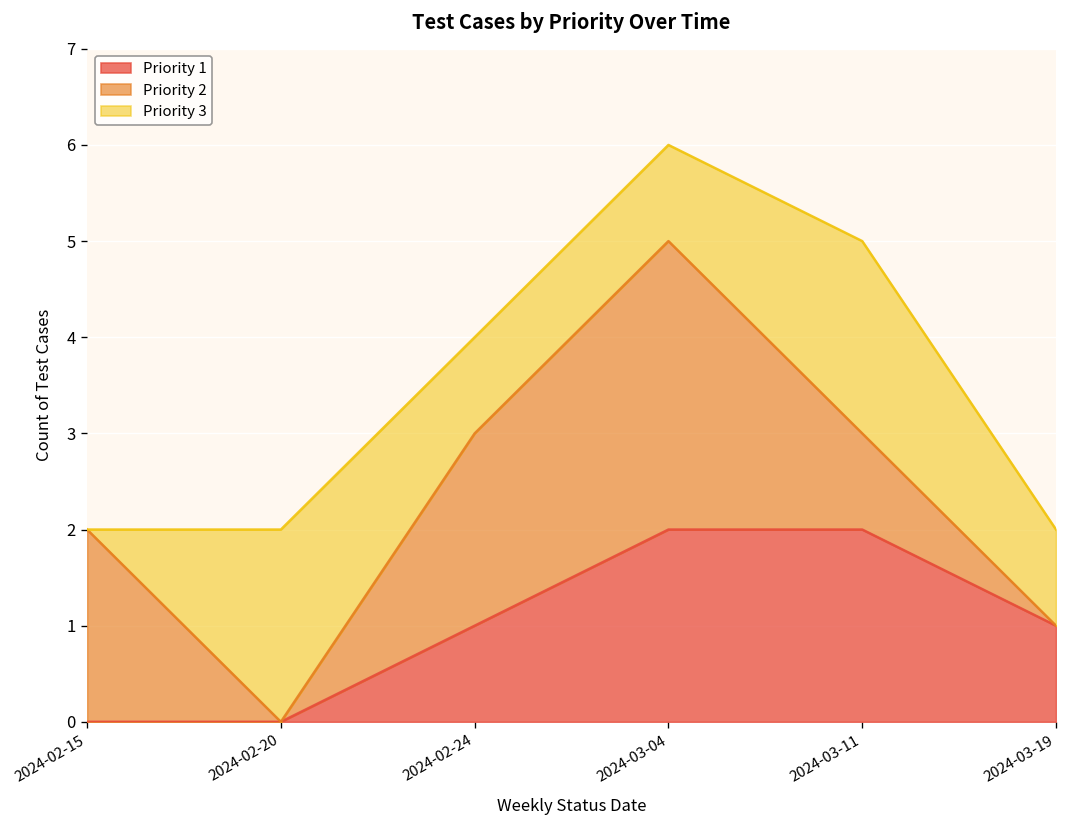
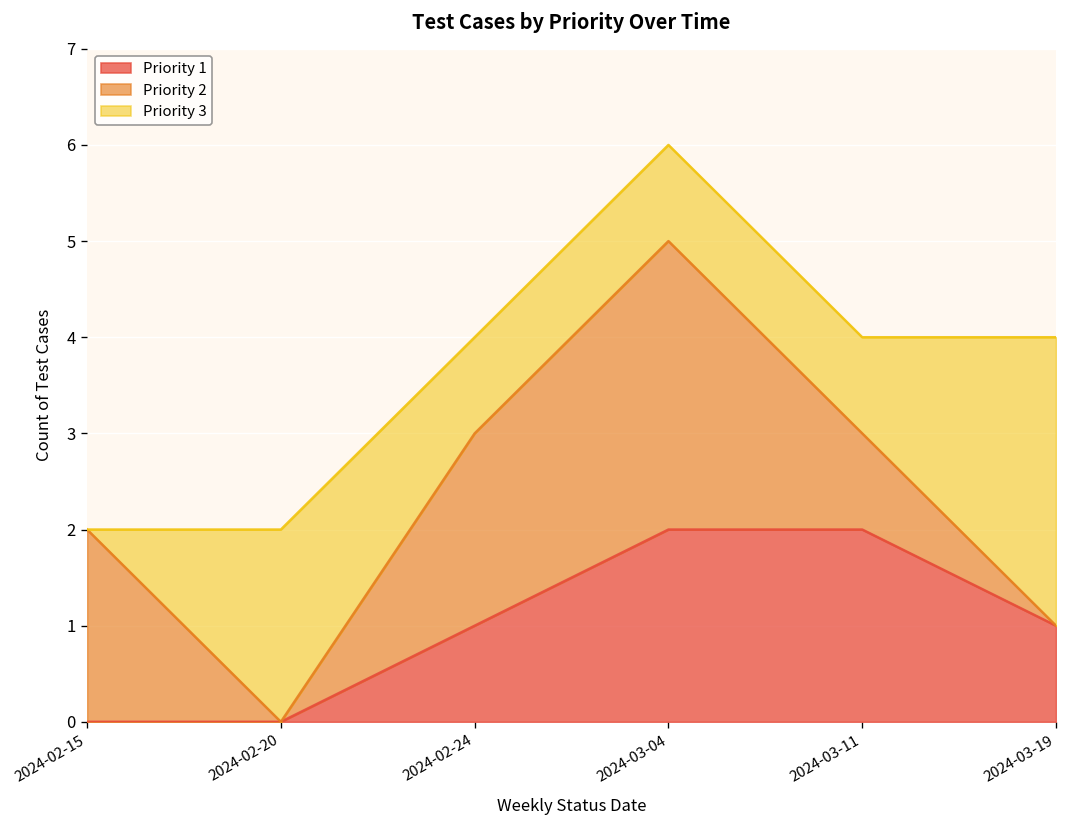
  {
    "Priority 3": {
      "2024-02-20": 2,
      "2024-02-24": 1,
      "2024-03-04": 1,
-     "2024-03-11": 2,
-     "2024-03-19": 1
+     "2024-03-11": 1,
+     "2024-03-19": 3
    }
  }
